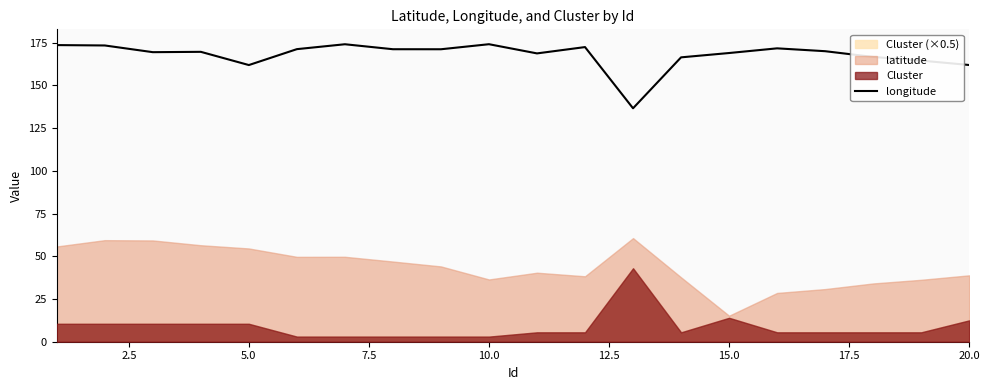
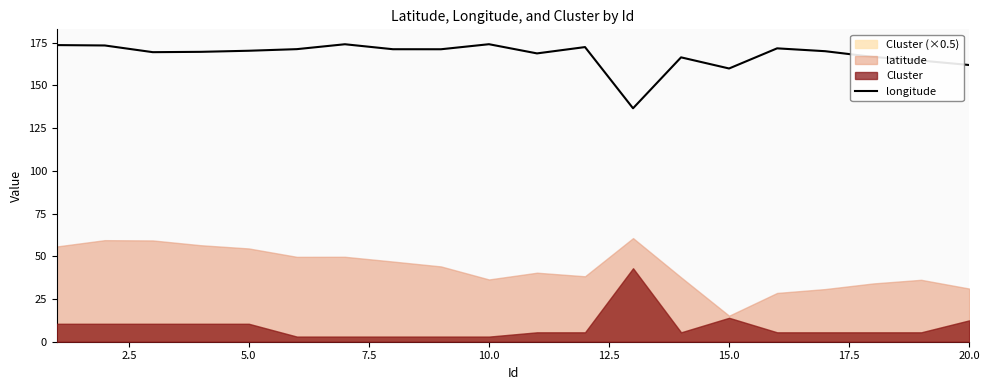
  {
    "longitude": {
-     "5.0": 162,
+     "5.0": 170,
      "10.0": 174,
-     "15.0": 169,
+     "15.0": 160,
      "20.0": 162
    },
    "Cluster": {
      "5.0": 11,
      "10.0": 3,
      "20.0": 13
    },
    "latitude": {
      "5.0": 55,
      "10.0": 36,
-     "20.0": 39
+     "20.0": 31
    }
  }
